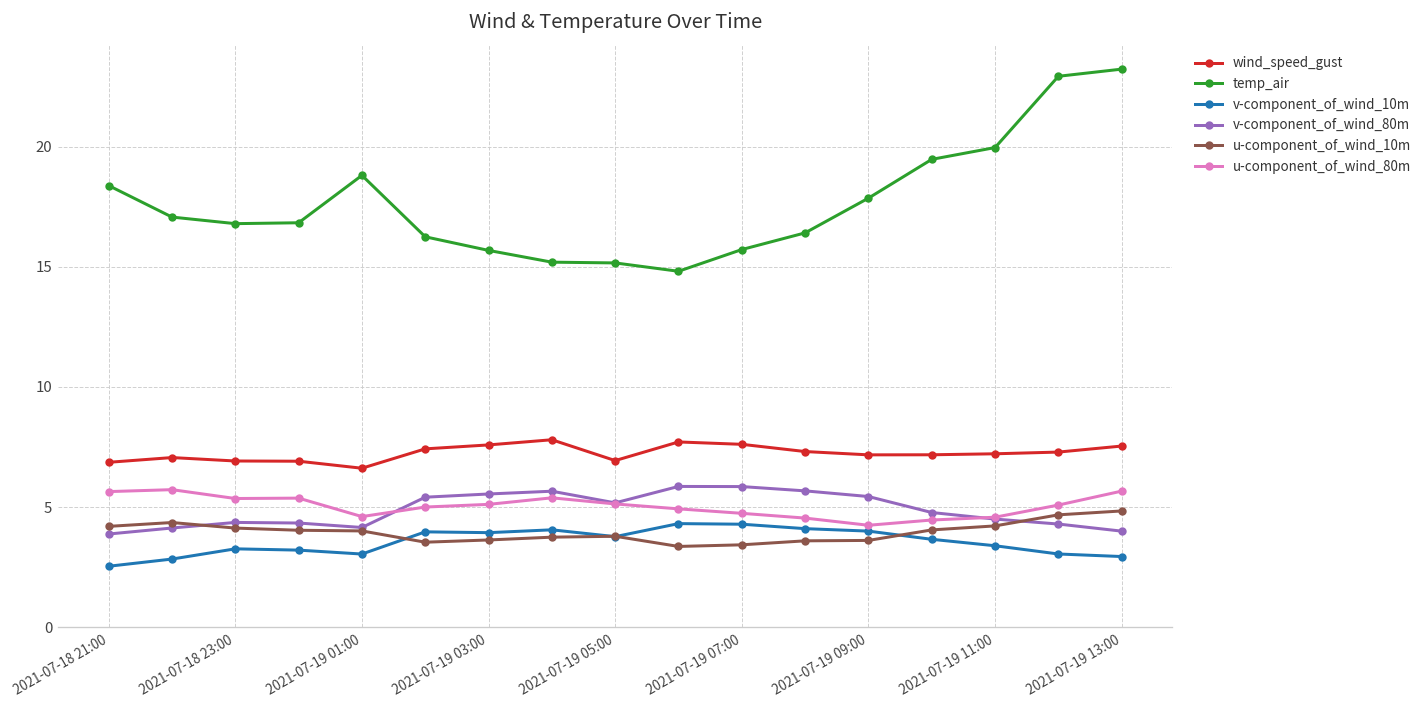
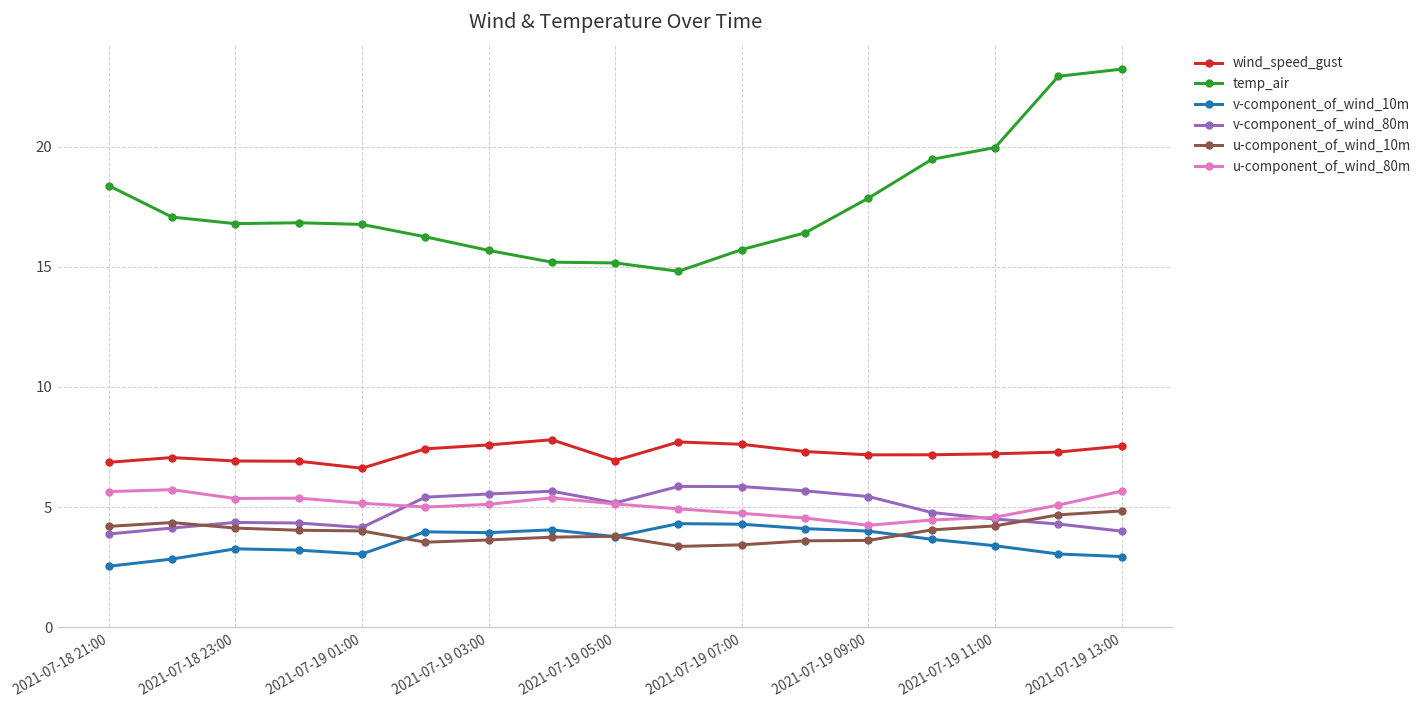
  {
    "wind_speed_gust": {
      "2021-07-18 21:00": 6.9,
      "2021-07-18 23:00": 6.9,
      "2021-07-19 01:00": 6.6,
      "2021-07-19 03:00": 7.6,
      "2021-07-19 05:00": 6.9,
      "2021-07-19 07:00": 7.6,
      "2021-07-19 09:00": 7.2,
      "2021-07-19 11:00": 7.2,
      "2021-07-19 13:00": 7.5
    },
    "temp_air": {
      "2021-07-18 21:00": 18.4,
      "2021-07-18 23:00": 16.8,
-     "2021-07-19 01:00": 18.8,
+     "2021-07-19 01:00": 16.8,
      "2021-07-19 03:00": 15.7,
      "2021-07-19 05:00": 15.2,
      "2021-07-19 07:00": 15.7,
      "2021-07-19 09:00": 17.9,
      "2021-07-19 11:00": 20.0,
      "2021-07-19 13:00": 23.2
    },
    "v-component_of_wind_10m": {
      "2021-07-18 21:00": 2.5,
      "2021-07-18 23:00": 3.3,
      "2021-07-19 01:00": 3.0,
      "2021-07-19 03:00": 3.9,
      "2021-07-19 07:00": 4.3,
      "2021-07-19 09:00": 4.0,
      "2021-07-19 11:00": 3.4,
      "2021-07-19 13:00": 2.9
    },
    "v-component_of_wind_80m": {
      "2021-07-18 21:00": 3.9,
      "2021-07-18 23:00": 4.4,
      "2021-07-19 01:00": 4.2,
      "2021-07-19 03:00": 5.5,
      "2021-07-19 07:00": 5.9,
      "2021-07-19 09:00": 5.4,
      "2021-07-19 13:00": 4.0
    },
    "u-component_of_wind_10m": {
      "2021-07-18 21:00": 4.2,
      "2021-07-18 23:00": 4.1,
      "2021-07-19 01:00": 4.0,
      "2021-07-19 03:00": 3.6,
      "2021-07-19 07:00": 3.4,
      "2021-07-19 09:00": 3.6,
      "2021-07-19 11:00": 4.2,
      "2021-07-19 13:00": 4.8
    },
    "u-component_of_wind_80m": {
      "2021-07-18 21:00": 5.6,
      "2021-07-18 23:00": 5.4,
-     "2021-07-19 01:00": 4.6,
+     "2021-07-19 01:00": 5.2,
      "2021-07-19 03:00": 5.1,
      "2021-07-19 07:00": 4.7,
      "2021-07-19 09:00": 4.2,
      "2021-07-19 13:00": 5.7
    }
  }
